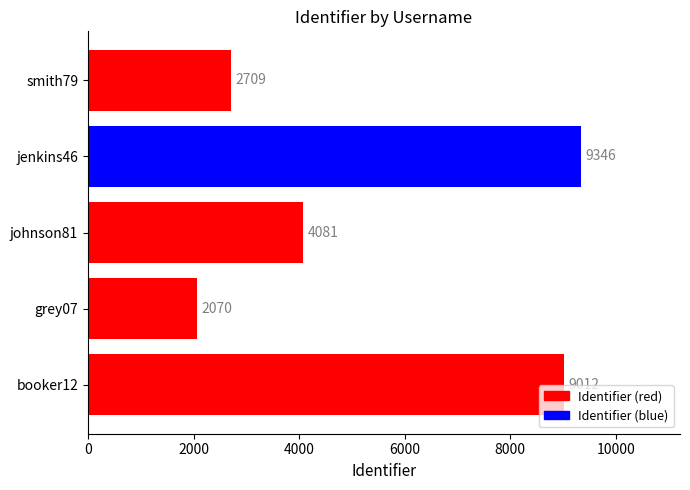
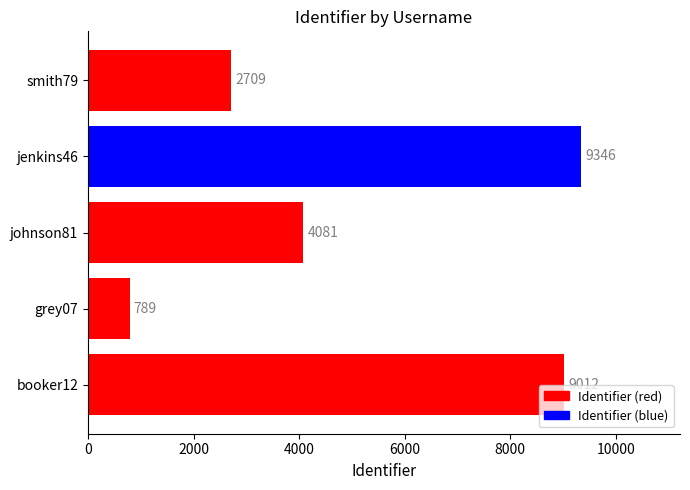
  {
    "smith79": 2709,
    "jenkins46": 9346,
    "johnson81": 4081,
-   "grey07": 2070
+   "grey07": 789
  }
